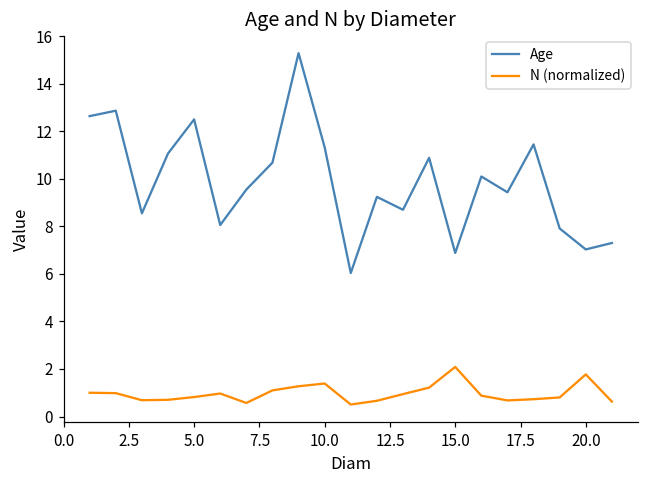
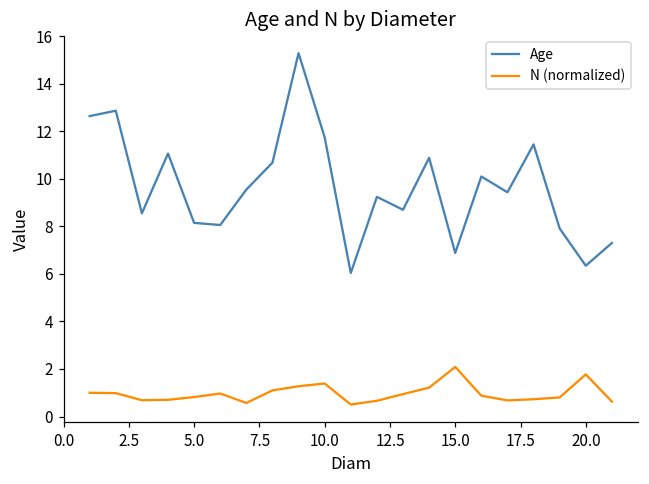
  {
    "Age": {
-     "5.0": 12.5,
-     "10.0": 11.3,
+     "5.0": 8.1,
+     "10.0": 11.7,
      "15.0": 6.9,
-     "20.0": 7.0
+     "20.0": 6.3
    },
    "N (normalized)": {
      "5.0": 0.8,
      "10.0": 1.4,
      "15.0": 2.1,
      "20.0": 1.8
    }
  }
